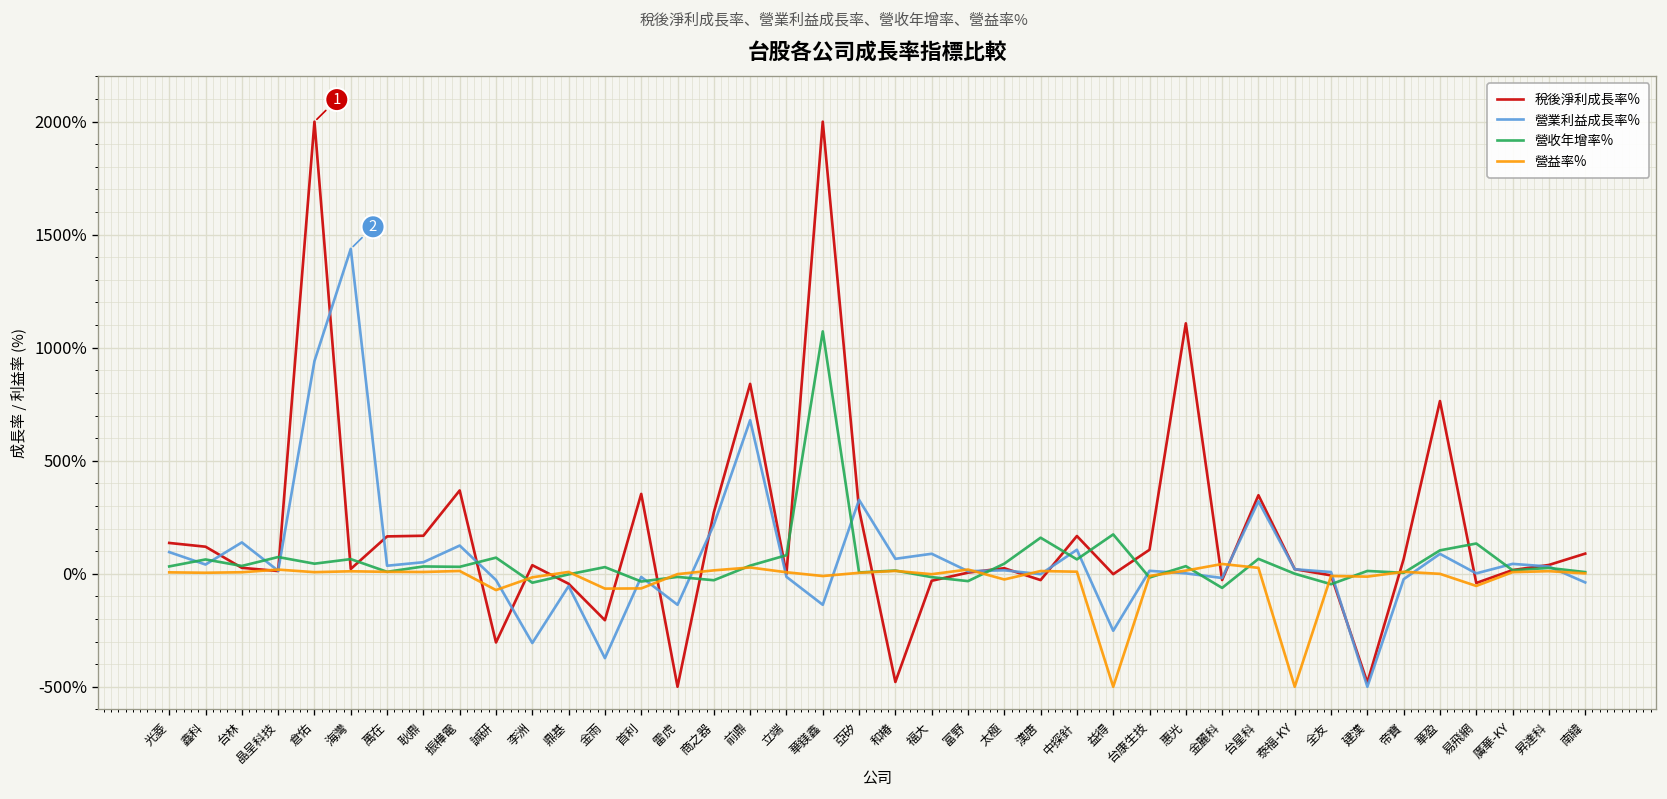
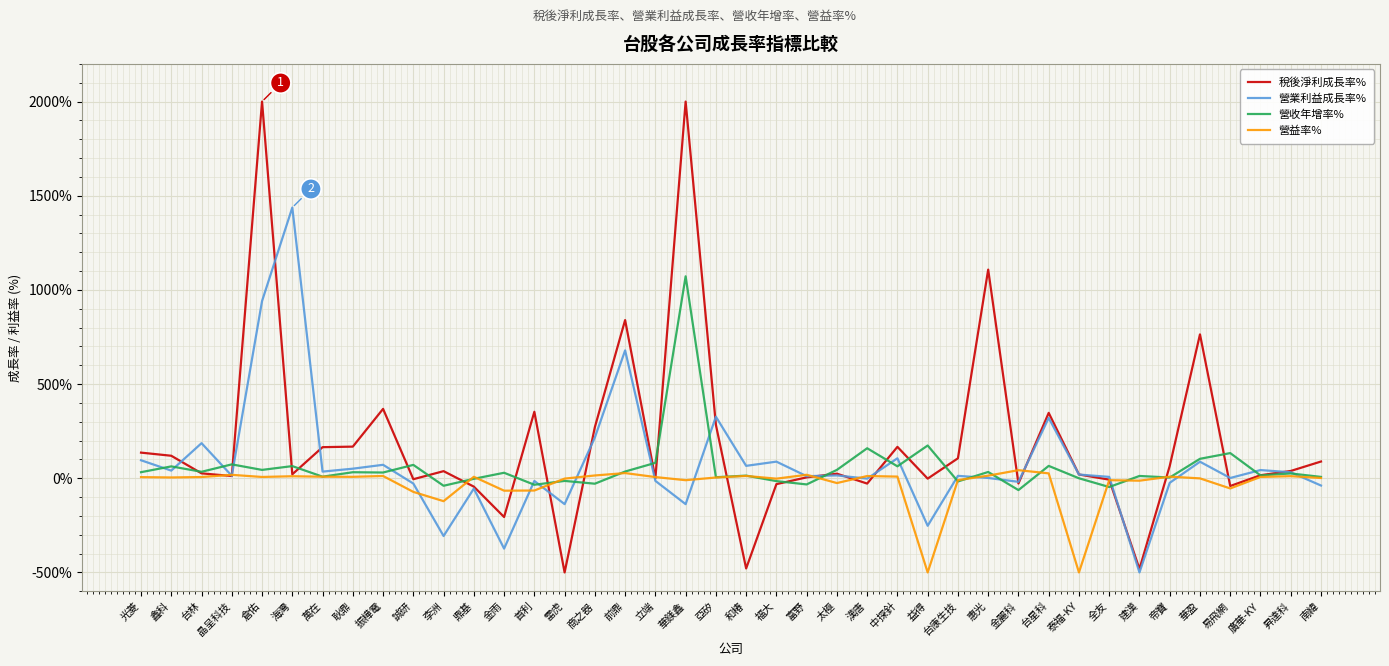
  {
    "稅後淨利成長率%": {
      "光菱": "140%",
      "鑫科": "120%",
      "倉佑": "2000%",
      "萬在": "170%",
      "耿鼎": "170%",
      "振樺電": "370%",
-     "誠研": "-300%",
+     "誠研": "0%",
      "李洲": "40%",
      "金雨": "-210%",
      "首利": "350%",
      "雷虎": "-500%",
      "商之器": "270%",
      "前鼎": "840%",
      "華鎂鑫": "2000%",
      "亞矽": "280%",
      "和椿": "-480%",
      "福大": "-30%",
      "漢唐": "-30%",
      "中探針": "170%",
      "益得": "0%",
      "台康生技": "110%",
      "惠光": "1110%",
      "台星科": "350%",
      "建漢": "-480%",
      "帝寶": "70%",
      "華盈": "760%",
      "南緯": "90%"
    },
    "營業利益成長率%": {
      "光菱": "100%",
      "鑫科": "40%",
-     "台林": "140%",
+     "台林": "190%",
      "倉佑": "940%",
      "海灣": "1440%",
      "萬在": "40%",
      "耿鼎": "50%",
-     "振樺電": "120%",
+     "振樺電": "70%",
      "誠研": "-30%",
      "李洲": "-310%",
      "金雨": "-370%",
      "首利": "-10%",
      "雷虎": "-140%",
      "商之器": "220%",
      "前鼎": "680%",
      "華鎂鑫": "-140%",
      "亞矽": "330%",
      "和椿": "70%",
      "福大": "90%",
      "漢唐": "0%",
      "中探針": "110%",
      "益得": "-250%",
      "台康生技": "10%",
      "台星科": "320%",
      "全友": "10%",
      "建漢": "-500%",
      "帝寶": "-20%",
      "華盈": "90%",
      "易飛網": "0%",
      "廣華-KY": "40%",
      "南緯": "-40%"
    },
    "營收年增率%": {
      "光菱": "30%",
      "鑫科": "60%",
      "晶呈科技": "70%",
      "倉佑": "40%",
      "海灣": "60%",
      "耿鼎": "30%",
      "振樺電": "30%",
      "誠研": "70%",
      "李洲": "-40%",
      "金雨": "30%",
      "首利": "-30%",
      "商之器": "-30%",
      "立端": "80%",
      "華鎂鑫": "1070%",
      "富野": "-30%",
      "太極": "40%",
      "漢唐": "160%",
      "中探針": "60%",
      "益得": "170%",
      "惠光": "30%",
      "金麗科": "-60%",
      "台星科": "70%",
      "泰福-KY": "0%",
      "全友": "-50%",
      "建漢": "10%",
      "華盈": "100%",
      "易飛網": "130%"
    },
    "營益率%": {
      "光菱": "10%",
      "鑫科": "0%",
      "台林": "10%",
      "倉佑": "10%",
      "耿鼎": "10%",
      "振樺電": "10%",
      "誠研": "-70%",
-     "李洲": "-20%",
+     "李洲": "-120%",
      "金雨": "-70%",
      "首利": "-70%",
      "商之器": "10%",
      "華鎂鑫": "-10%",
      "太極": "-30%",
      "漢唐": "10%",
      "中探針": "10%",
      "益得": "-500%",
      "金麗科": "40%",
      "台星科": "30%",
      "泰福-KY": "-500%",
      "建漢": "-10%",
      "華盈": "0%",
      "昇達科": "10%"
    }
  }
